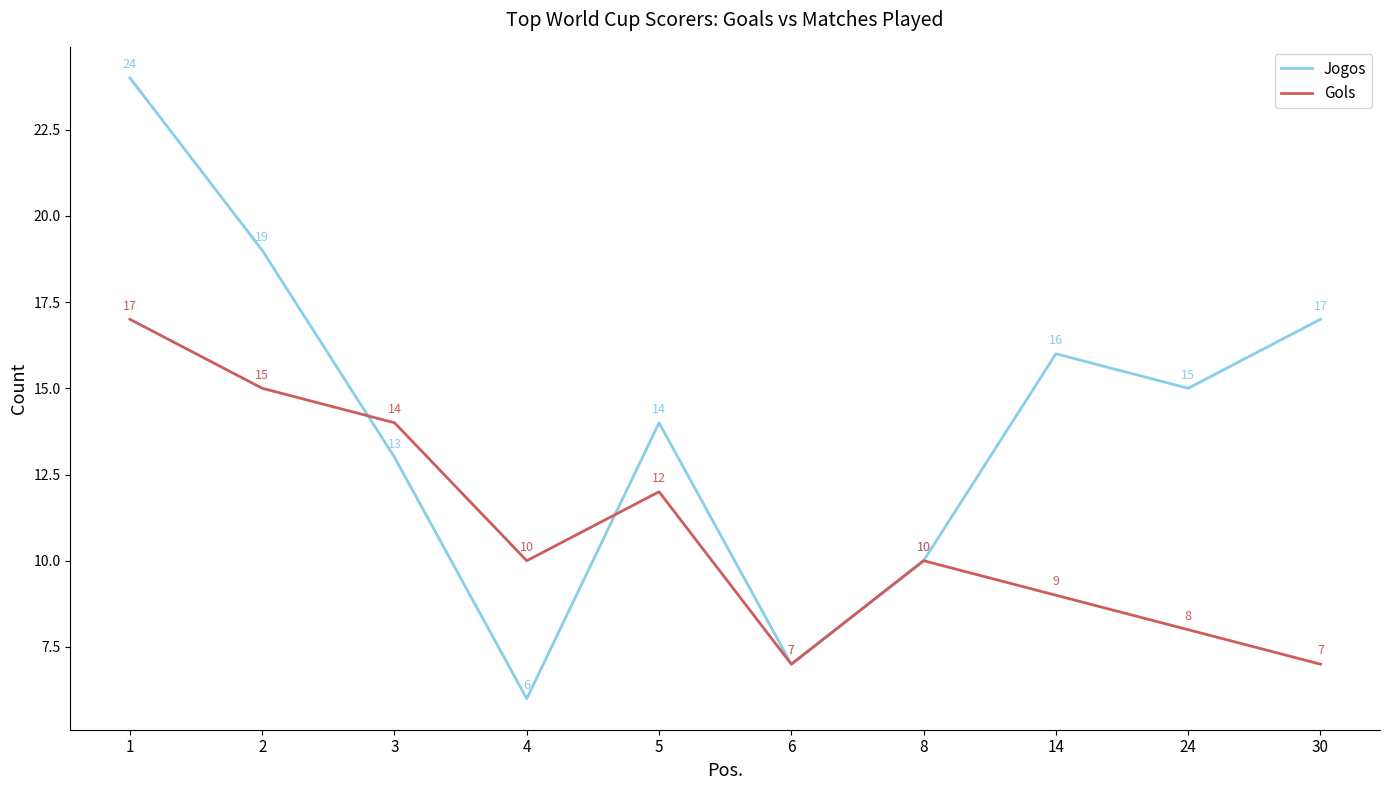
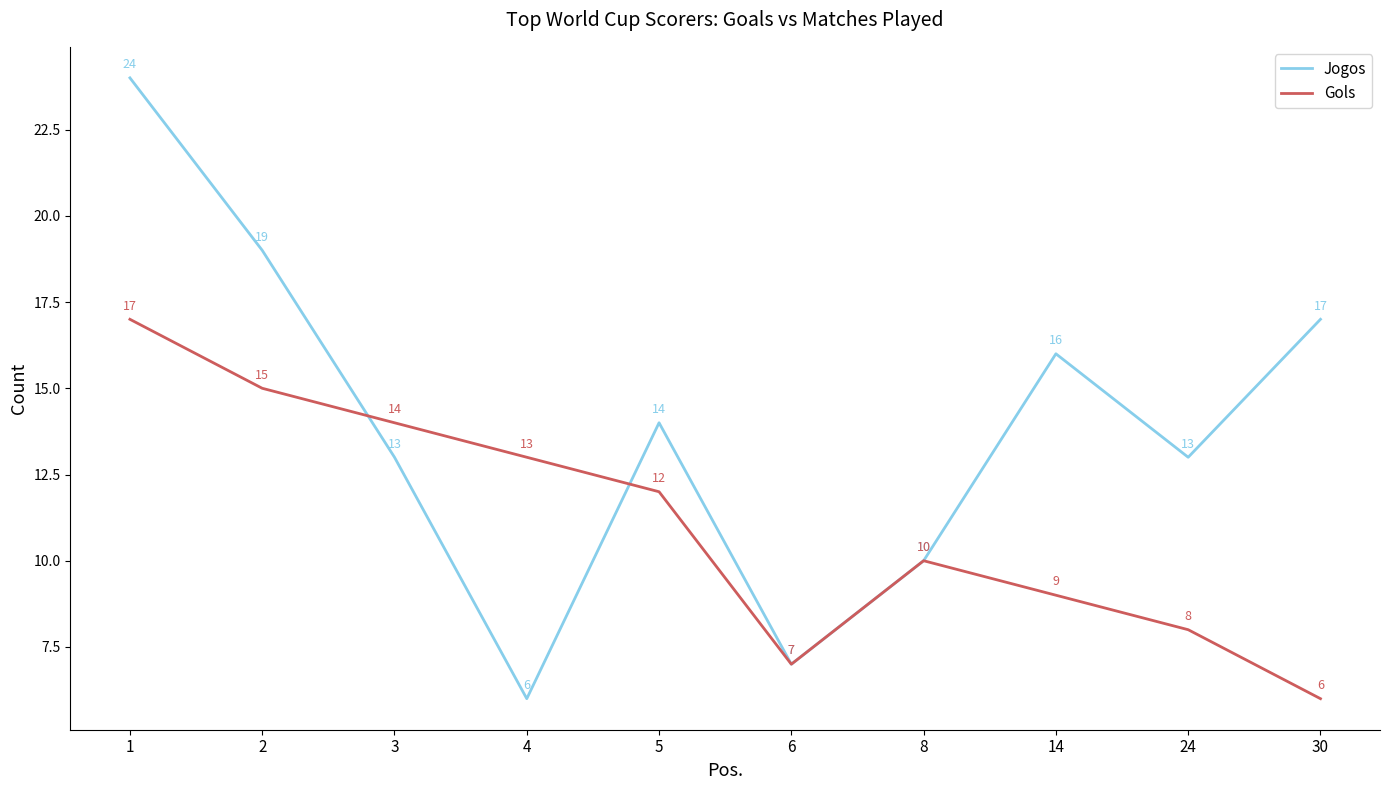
  {
    "Jogos": {
      "1": 24,
      "2": 19,
      "3": 13,
      "4": 6,
      "5": 14,
      "14": 16,
-     "24": 15,
+     "24": 13,
      "30": 17
    },
    "Gols": {
      "1": 17,
      "2": 15,
      "3": 14,
-     "4": 10,
+     "4": 13,
      "5": 12,
      "14": 9,
      "24": 8,
-     "30": 7
+     "30": 6
    }
  }
